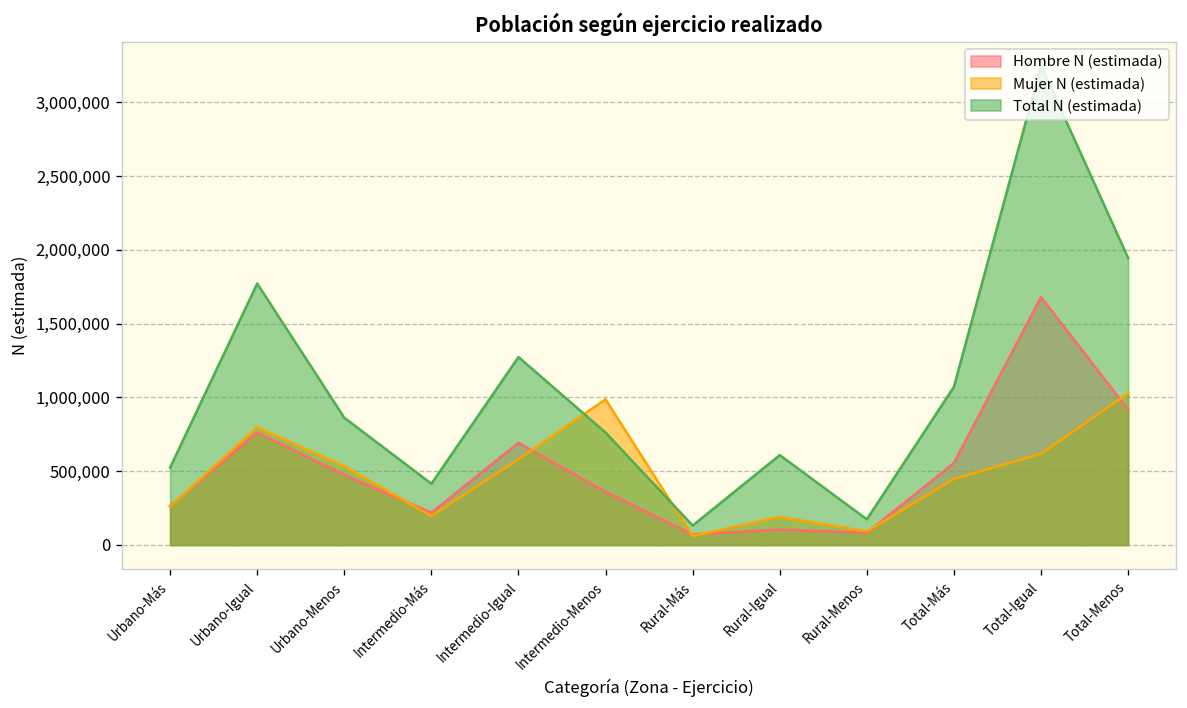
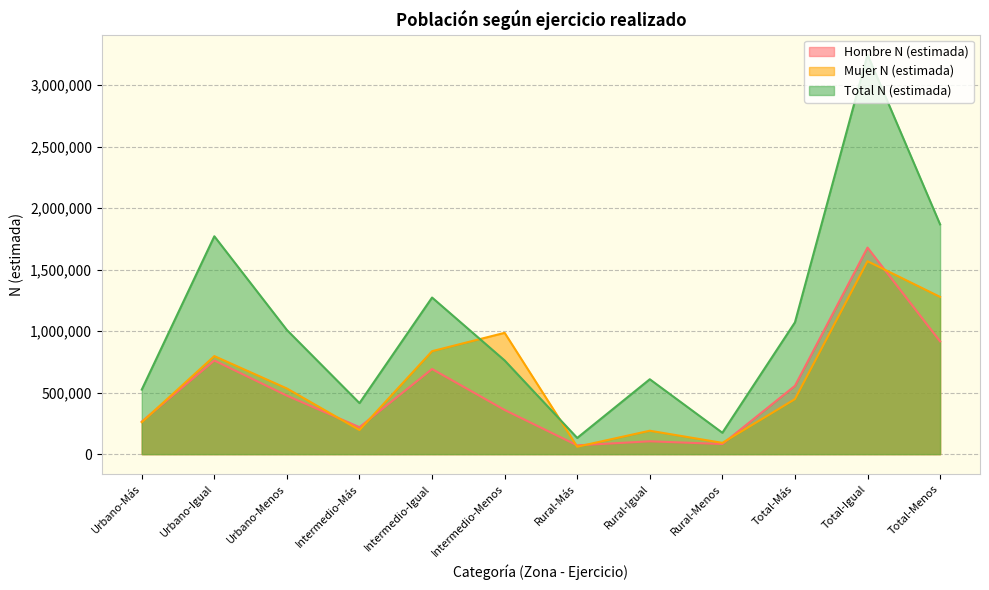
  {
    "Hombre N (estimada)": {
      "Urbano-Igual": "760,000",
      "Urbano-Menos": "480,000",
      "Intermedio-Más": "220,000",
      "Intermedio-Igual": "690,000",
      "Intermedio-Menos": "360,000",
      "Rural-Igual": "100,000",
      "Total-Más": "560,000",
      "Total-Igual": "1,680,000",
      "Total-Menos": "920,000"
    },
    "Mujer N (estimada)": {
      "Urbano-Igual": "800,000",
      "Urbano-Menos": "530,000",
      "Intermedio-Más": "200,000",
-     "Intermedio-Igual": "580,000",
+     "Intermedio-Igual": "840,000",
      "Intermedio-Menos": "990,000",
      "Rural-Igual": "190,000",
      "Total-Más": "450,000",
-     "Total-Igual": "620,000",
-     "Total-Menos": "1,030,000"
+     "Total-Igual": "1,570,000",
+     "Total-Menos": "1,280,000"
    },
    "Total N (estimada)": {
      "Urbano-Más": "520,000",
      "Urbano-Igual": "1,770,000",
-     "Urbano-Menos": "860,000",
+     "Urbano-Menos": "1,010,000",
      "Intermedio-Más": "420,000",
      "Intermedio-Igual": "1,270,000",
      "Intermedio-Menos": "760,000",
      "Rural-Más": "130,000",
      "Rural-Igual": "610,000",
      "Rural-Menos": "170,000",
      "Total-Más": "1,070,000",
-     "Total-Menos": "1,950,000"
+     "Total-Menos": "1,870,000"
    }
  }
